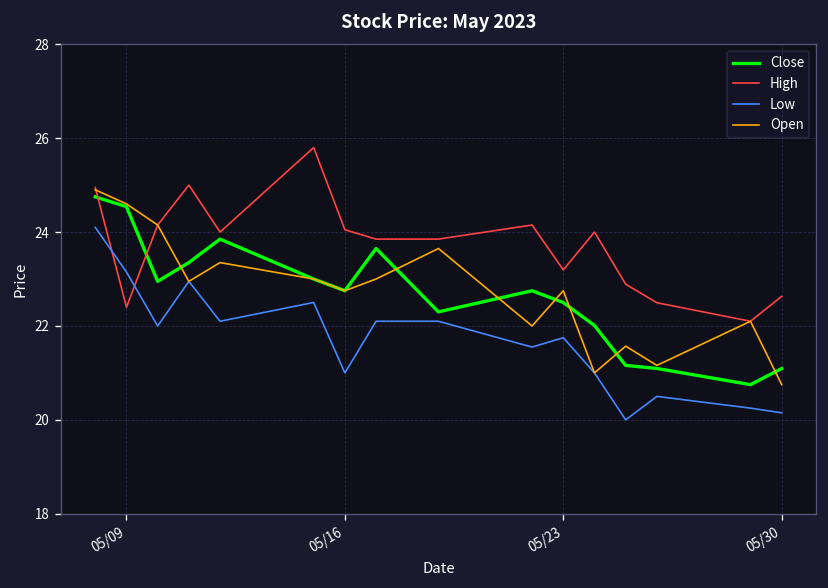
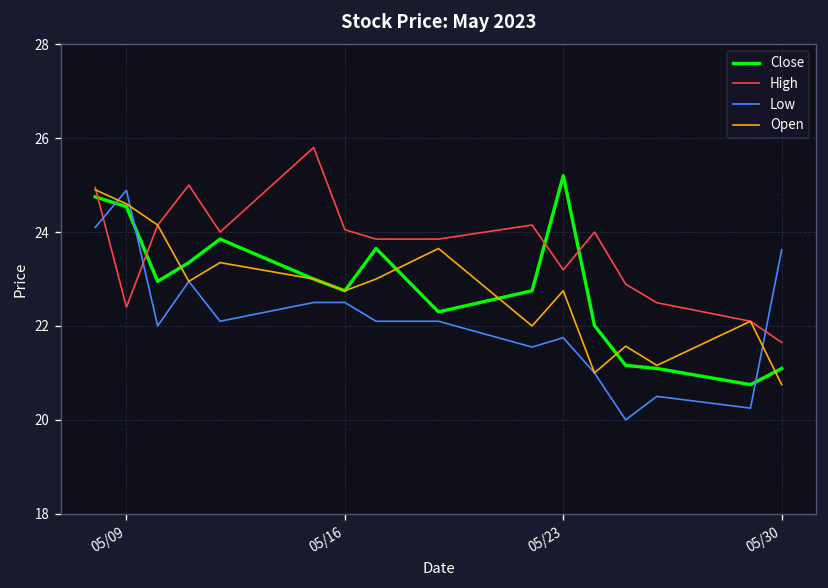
  {
    "Close": {
-     "05/23": 22.5,
+     "05/23": 25.2,
      "05/30": 21.1
    },
    "High": {
      "05/09": 22.4,
      "05/16": 24.0,
      "05/23": 23.2,
-     "05/30": 22.6
+     "05/30": 21.6
    },
    "Low": {
-     "05/09": 23.1,
-     "05/16": 21.0,
+     "05/09": 24.9,
+     "05/16": 22.5,
      "05/23": 21.8,
-     "05/30": 20.1
+     "05/30": 23.6
    },
    "Open": {
      "05/23": 22.8,
      "05/30": 20.8
    }
  }
